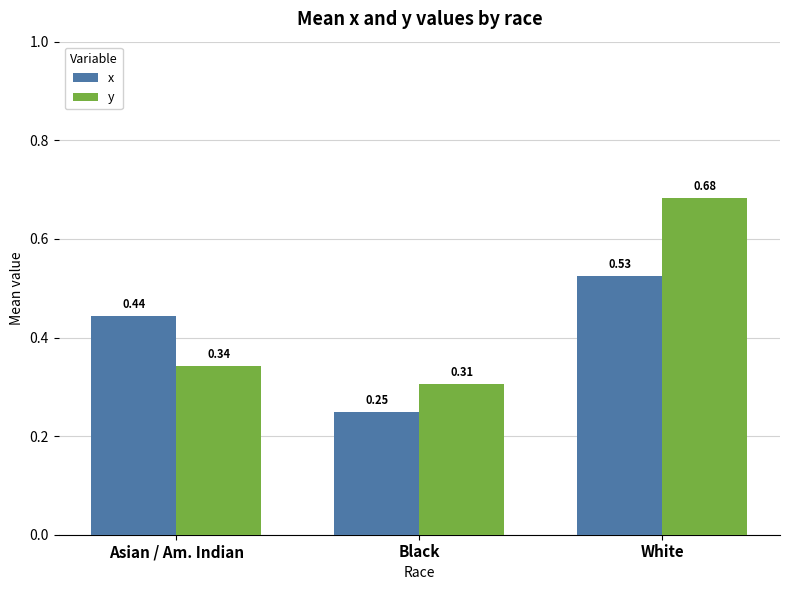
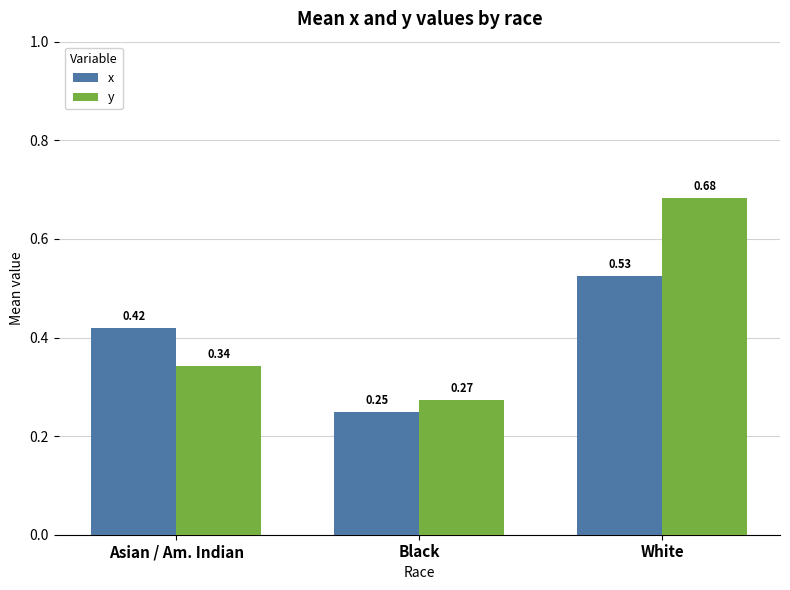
  {
    "x": {
-     "Asian / Am. Indian": 0.44,
+     "Asian / Am. Indian": 0.42,
      "Black": 0.25,
      "White": 0.53
    },
    "y": {
      "Asian / Am. Indian": 0.34,
-     "Black": 0.31,
+     "Black": 0.27,
      "White": 0.68
    }
  }
